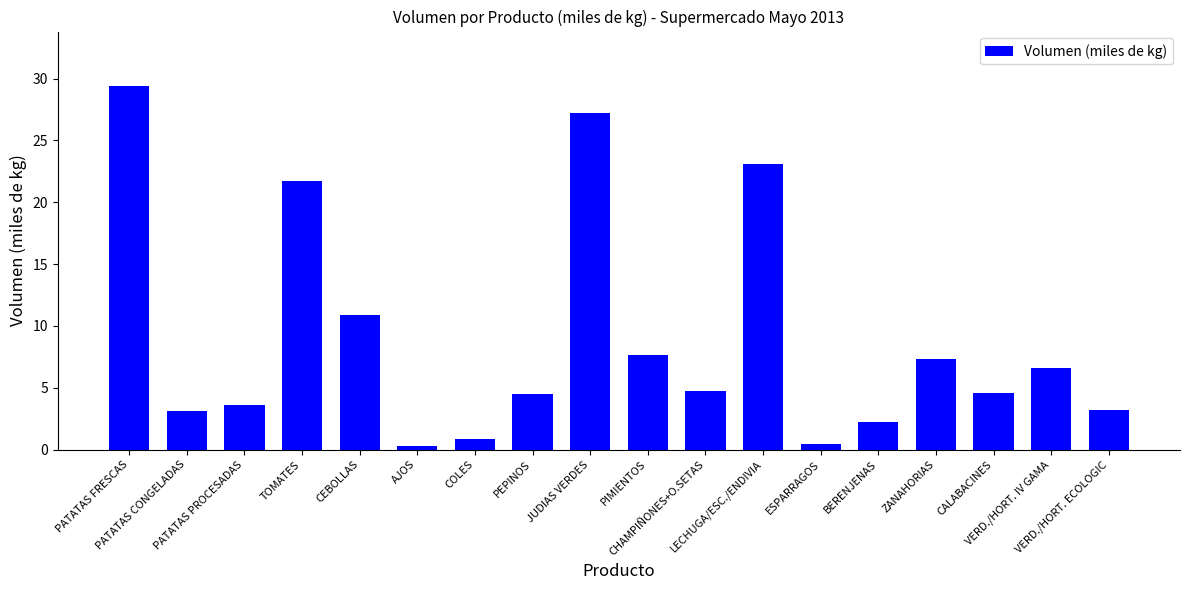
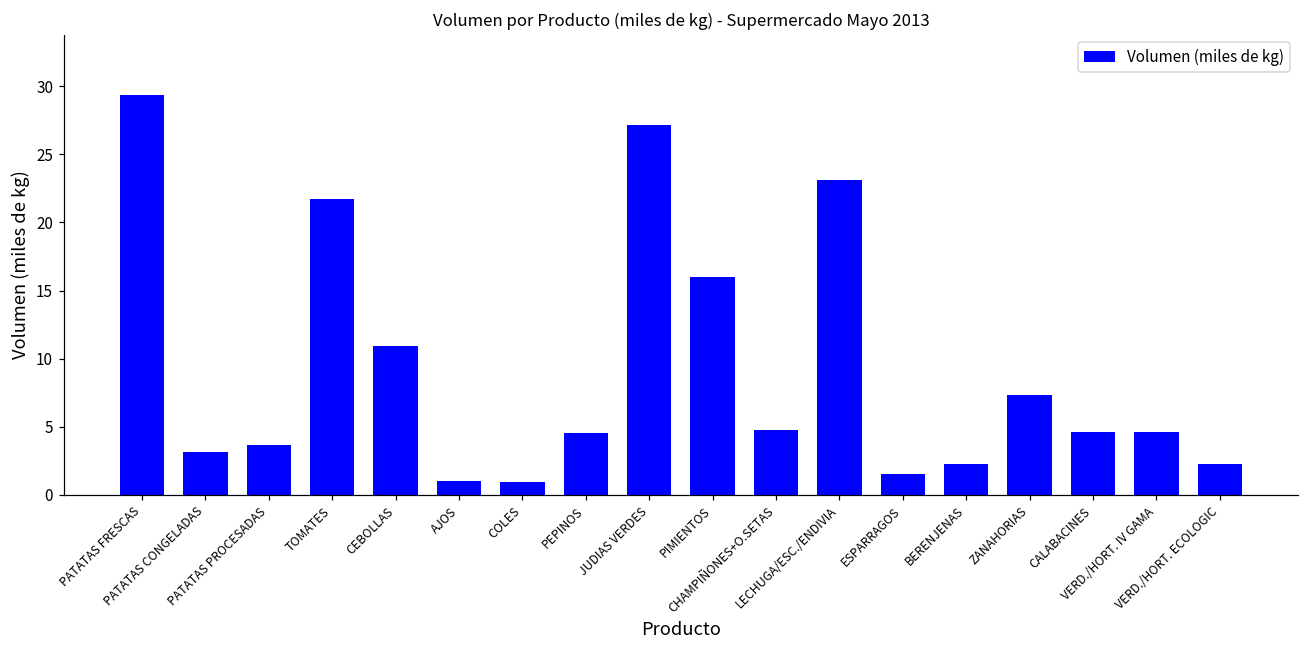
  {
    "PATATAS FRESCAS": 29.4,
    "PATATAS CONGELADAS": 3.1,
    "PATATAS PROCESADAS": 3.6,
    "TOMATES": 21.7,
    "CEBOLLAS": 10.9,
-   "AJOS": 0.3,
+   "AJOS": 1.0,
    "COLES": 0.9,
    "PEPINOS": 4.5,
    "JUDIAS VERDES": 27.2,
-   "PIMIENTOS": 7.6,
+   "PIMIENTOS": 16.0,
    "CHAMPIÑONES+O.SETAS": 4.7,
    "LECHUGA/ESC./ENDIVIA": 23.1,
-   "ESPARRAGOS": 0.4,
+   "ESPARRAGOS": 1.5,
    "BERENJENAS": 2.3,
    "ZANAHORIAS": 7.3,
    "CALABACINES": 4.6,
-   "VERD./HORT. IV GAMA": 6.6,
-   "VERD./HORT. ECOLOGIC": 3.2
+   "VERD./HORT. IV GAMA": 4.6,
+   "VERD./HORT. ECOLOGIC": 2.2
  }
